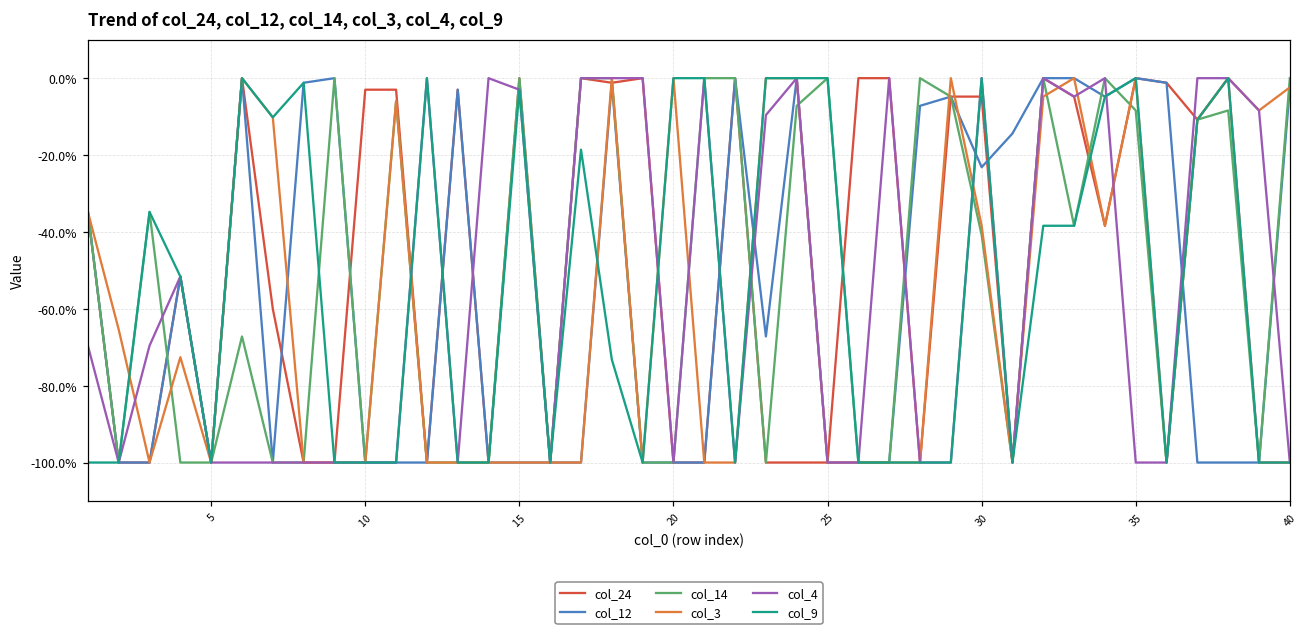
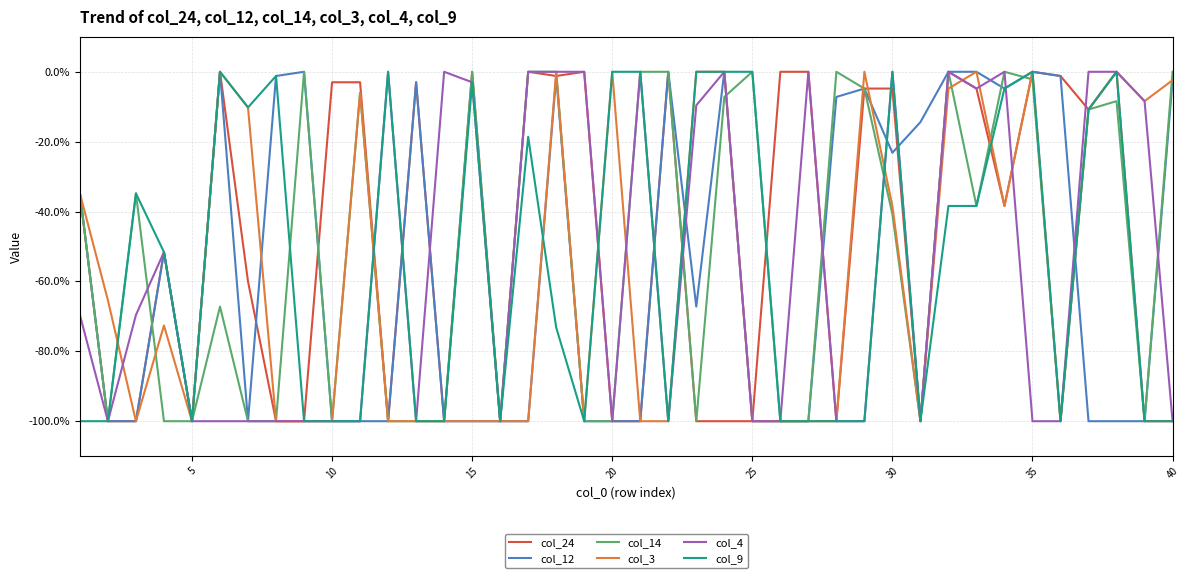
  {
    "col_12": {
      "30": "-23%"
    },
    "col_14": {
      "30": "-41%",
-     "35": "-8%",
+     "35": "-2%",
      "40": "0%"
    },
    "col_4": {
      "35": "-100%"
    }
  }
